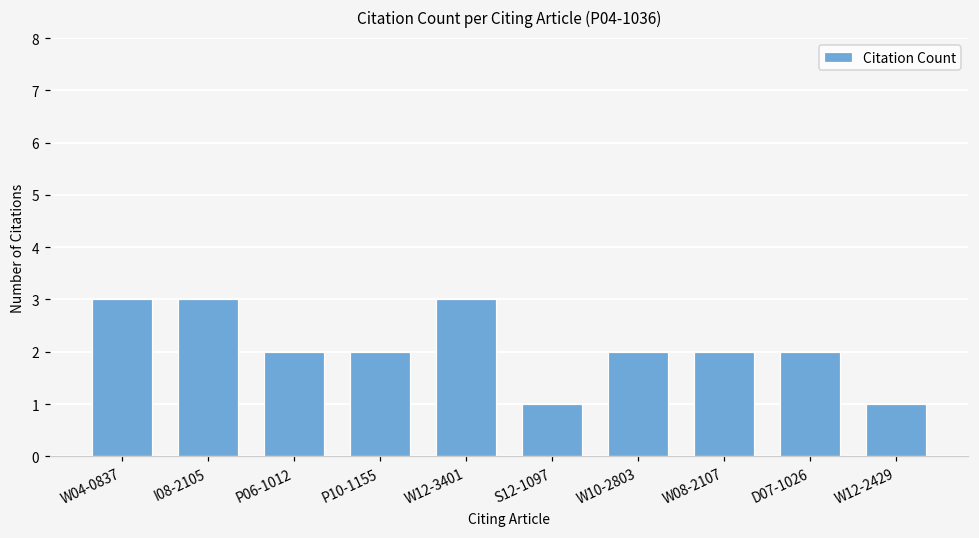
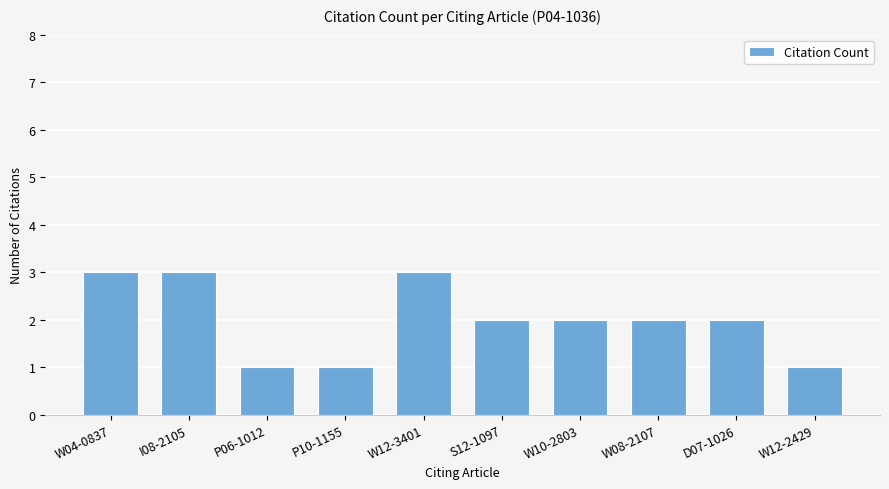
  {
    "W04-0837": 3,
    "I08-2105": 3,
-   "P06-1012": 2,
-   "P10-1155": 2,
+   "P06-1012": 1,
+   "P10-1155": 1,
    "W12-3401": 3,
-   "S12-1097": 1,
+   "S12-1097": 2,
    "W10-2803": 2,
    "W08-2107": 2,
    "D07-1026": 2,
    "W12-2429": 1
  }
